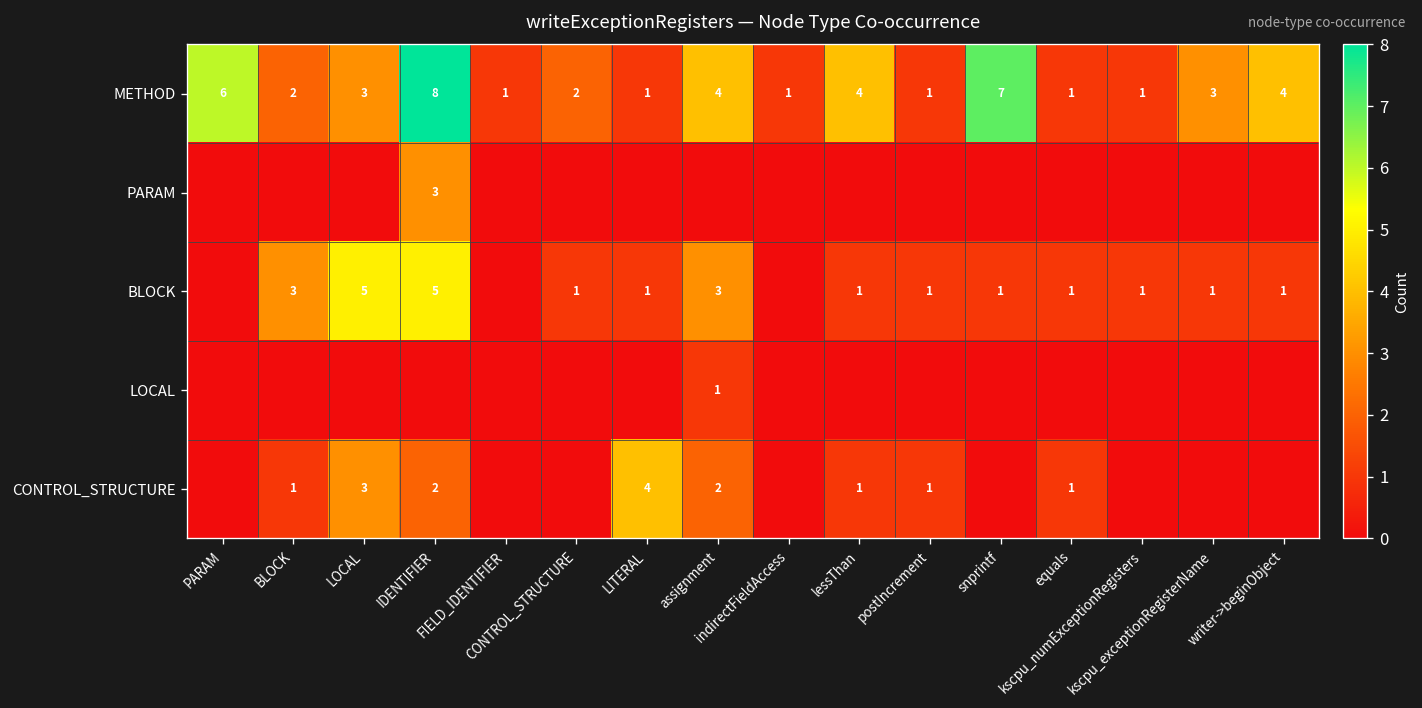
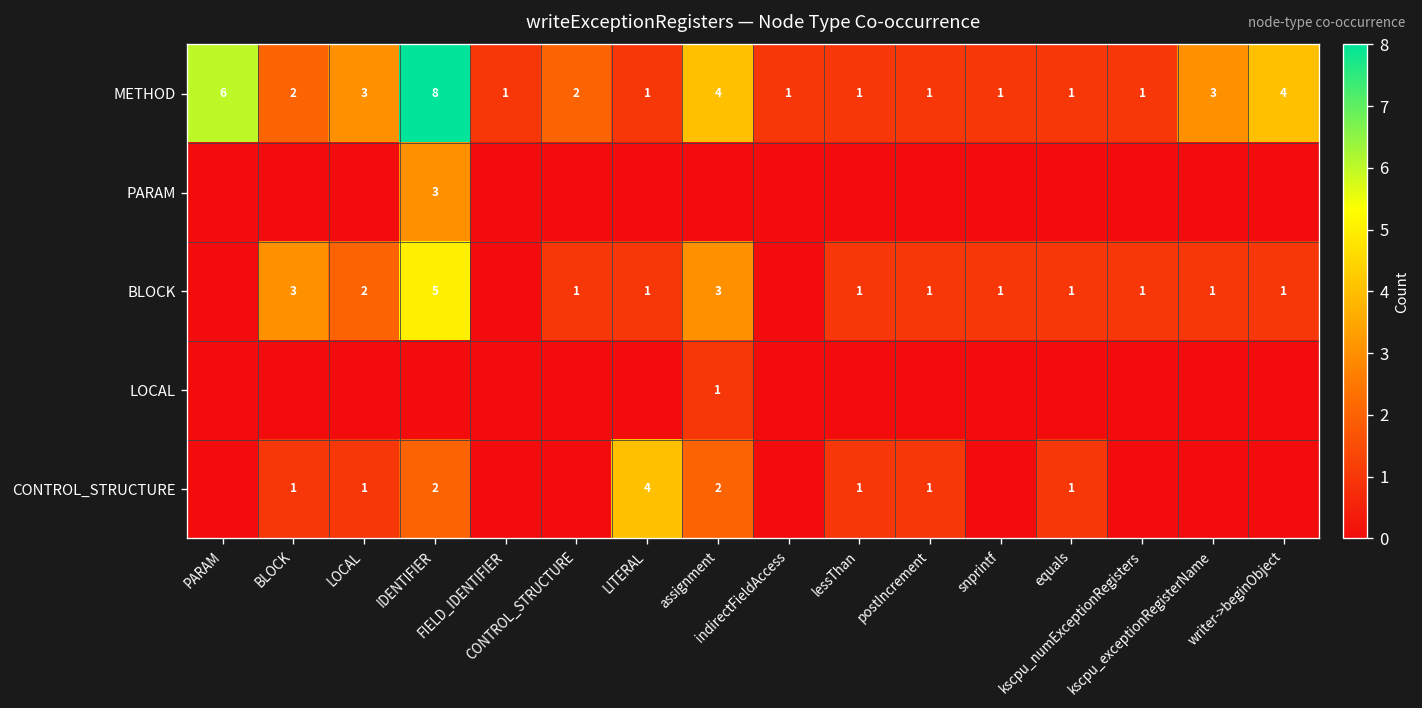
  {
    "METHOD": {
      "PARAM": 6,
      "BLOCK": 2,
      "LOCAL": 3,
      "IDENTIFIER": 8,
      "FIELD_IDENTIFIER": 1,
      "CONTROL_STRUCTURE": 2,
      "LITERAL": 1,
      "assignment": 4,
      "indirectFieldAccess": 1,
-     "lessThan": 4,
+     "lessThan": 1,
      "postIncrement": 1,
-     "snprintf": 7,
+     "snprintf": 1,
      "equals": 1,
      "kscpu_numExceptionRegisters": 1,
      "kscpu_exceptionRegisterName": 3,
      "writer->beginObject": 4
    },
    "PARAM": {
      "IDENTIFIER": 3
    },
    "BLOCK": {
      "BLOCK": 3,
-     "LOCAL": 5,
+     "LOCAL": 2,
      "IDENTIFIER": 5,
      "CONTROL_STRUCTURE": 1,
      "LITERAL": 1,
      "assignment": 3,
      "lessThan": 1,
      "postIncrement": 1,
      "snprintf": 1,
      "equals": 1,
      "kscpu_numExceptionRegisters": 1,
      "kscpu_exceptionRegisterName": 1,
      "writer->beginObject": 1
    },
    "LOCAL": {
      "assignment": 1
    },
    "CONTROL_STRUCTURE": {
      "BLOCK": 1,
-     "LOCAL": 3,
+     "LOCAL": 1,
      "IDENTIFIER": 2,
      "LITERAL": 4,
      "assignment": 2,
      "lessThan": 1,
      "postIncrement": 1,
      "equals": 1
    }
  }
